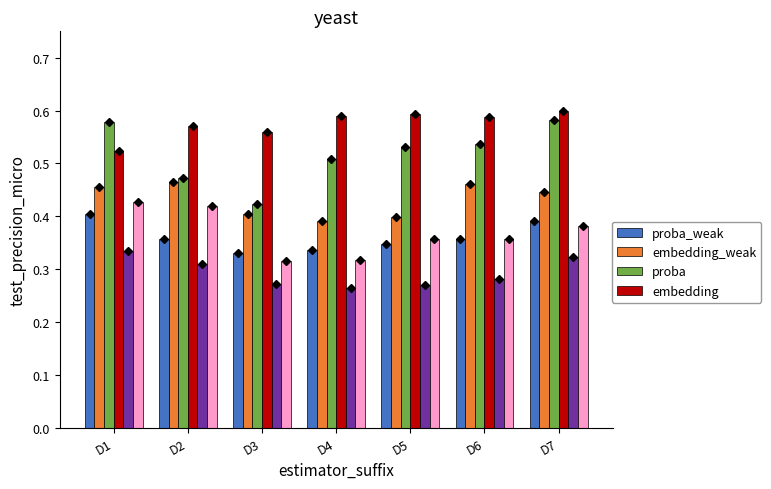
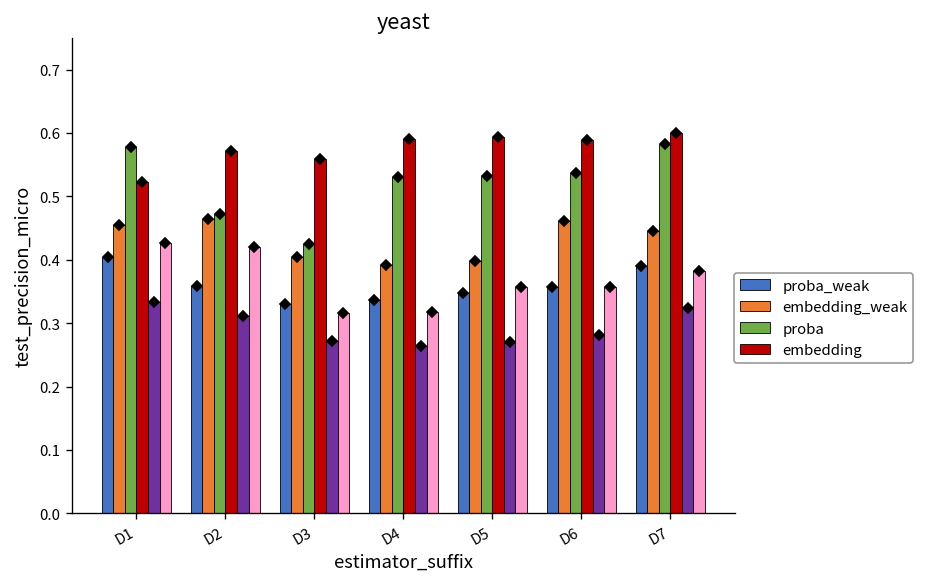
  {
    "proba_weak": {
      "D1": 0.40,
      "D2": 0.36,
      "D3": 0.33,
      "D4": 0.34,
      "D5": 0.35,
      "D6": 0.36,
      "D7": 0.39
    },
    "embedding_weak": {
      "D1": 0.45,
      "D2": 0.46,
      "D3": 0.40,
      "D4": 0.39,
      "D5": 0.40,
      "D6": 0.46,
      "D7": 0.45
    },
    "proba": {
      "D1": 0.58,
      "D2": 0.47,
      "D3": 0.42,
-     "D4": 0.51,
+     "D4": 0.53,
      "D5": 0.53,
      "D6": 0.54,
      "D7": 0.58
    },
    "embedding": {
      "D1": 0.52,
      "D2": 0.57,
      "D3": 0.56,
      "D4": 0.59,
      "D5": 0.59,
      "D6": 0.59,
      "D7": 0.60
    }
  }
